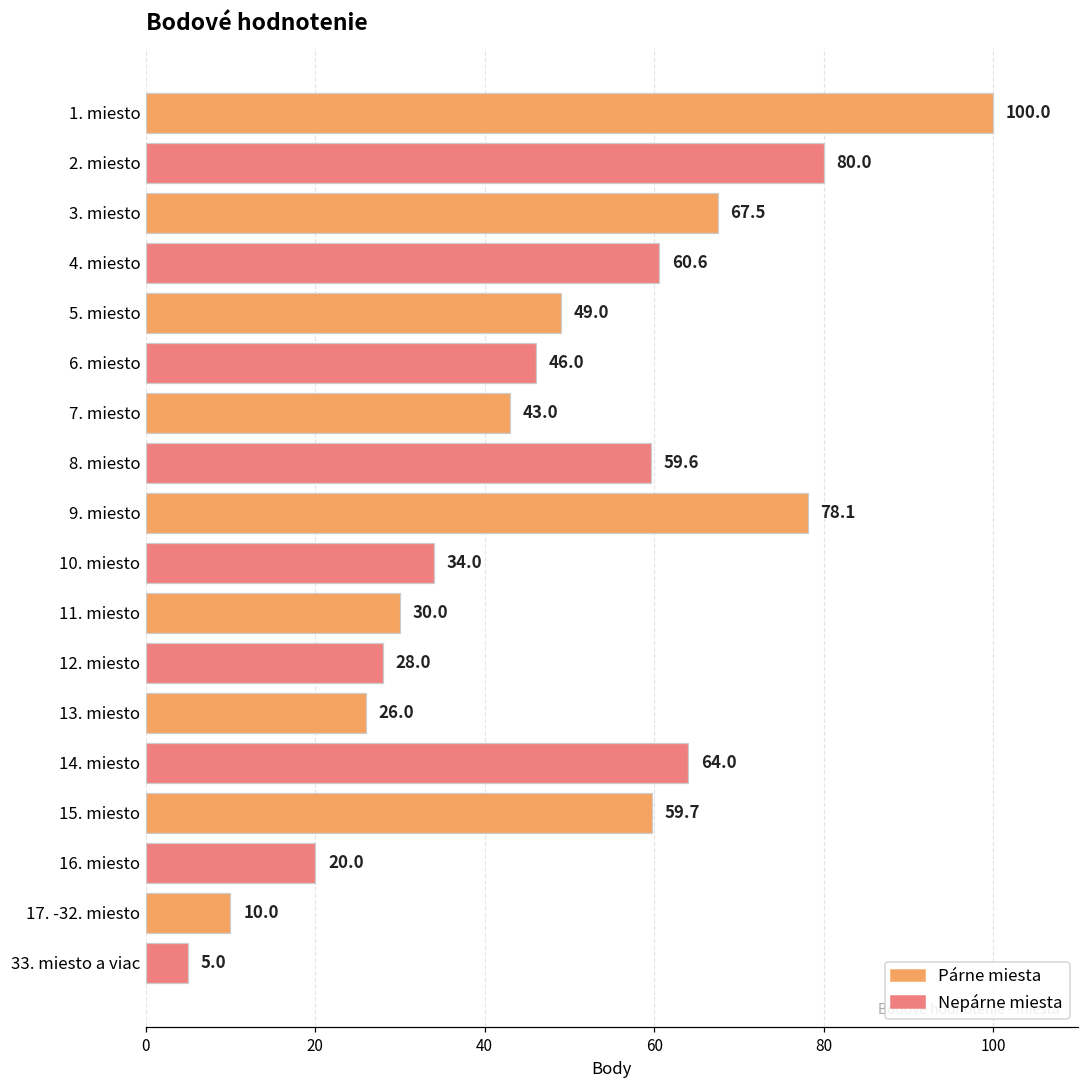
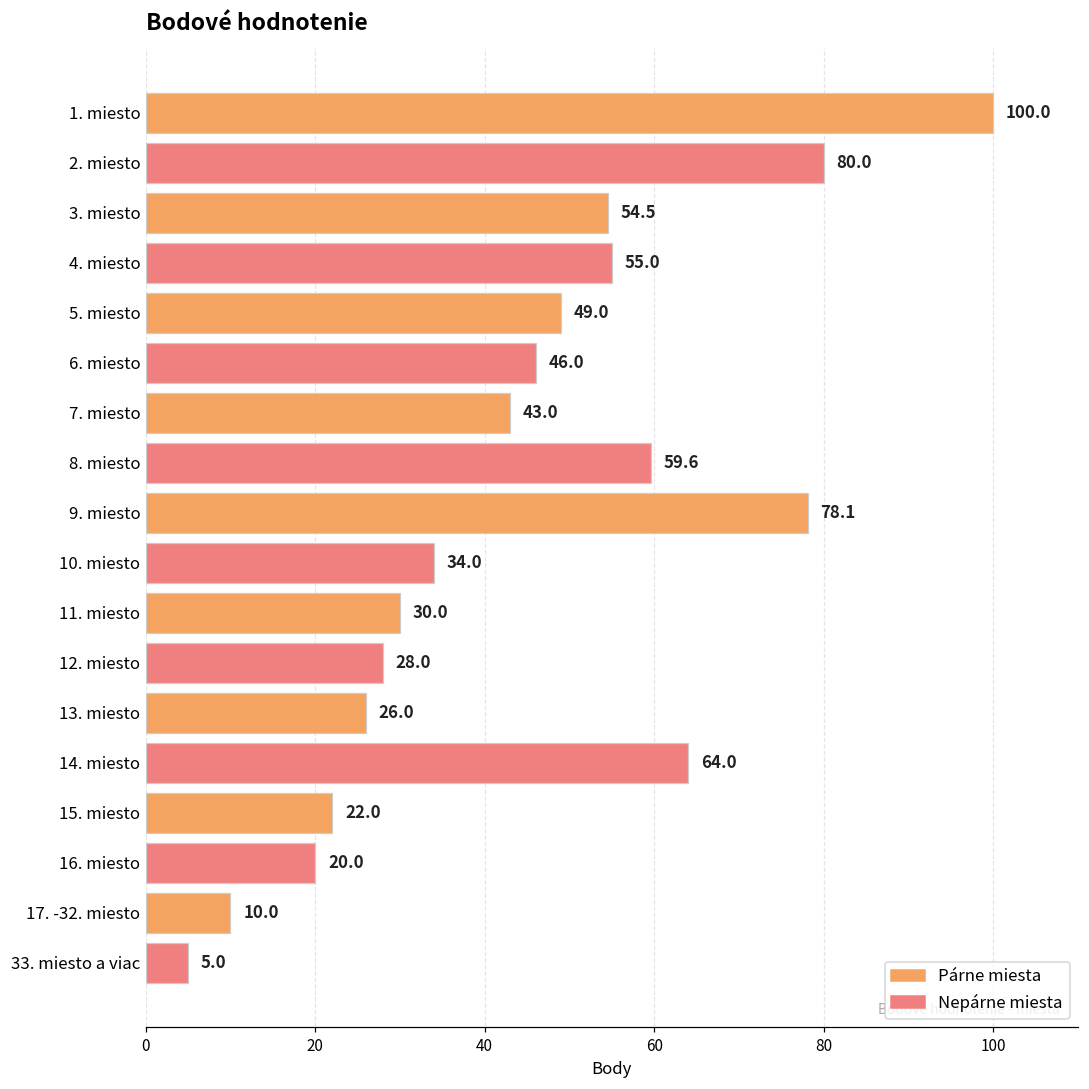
  {
    "1. miesto": 100.0,
    "2. miesto": 80.0,
-   "3. miesto": 67.5,
-   "4. miesto": 60.6,
+   "3. miesto": 54.5,
+   "4. miesto": 55.0,
    "5. miesto": 49.0,
    "6. miesto": 46.0,
    "7. miesto": 43.0,
    "8. miesto": 59.6,
    "9. miesto": 78.1,
    "10. miesto": 34.0,
    "11. miesto": 30.0,
    "12. miesto": 28.0,
    "13. miesto": 26.0,
    "14. miesto": 64.0,
-   "15. miesto": 59.7,
+   "15. miesto": 22.0,
    "16. miesto": 20.0,
    "17. -32. miesto": 10.0,
    "33. miesto a viac": 5.0
  }
